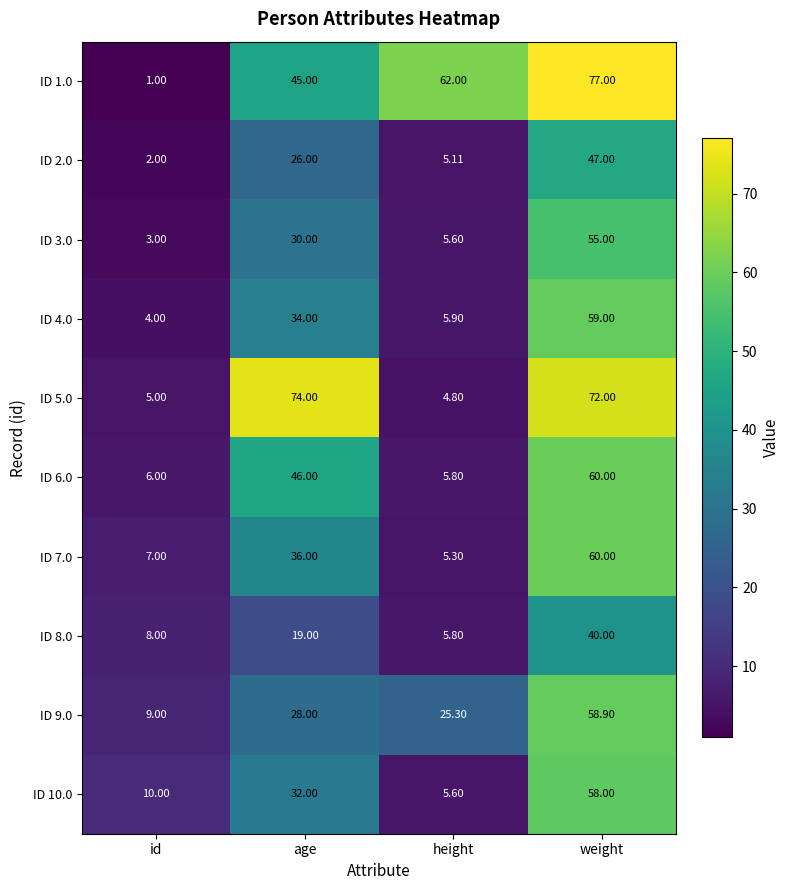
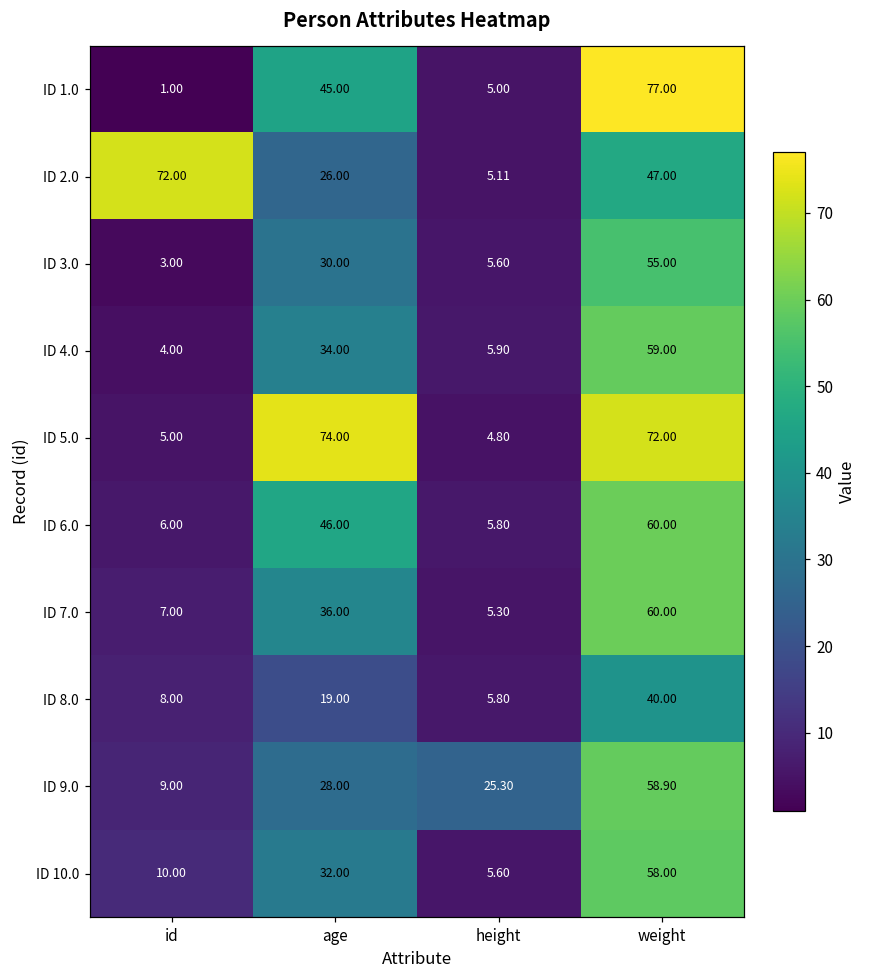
  {
    "ID 1.0": {
      "id": 1.00,
      "age": 45.00,
-     "height": 62.00,
+     "height": 5.00,
      "weight": 77.00
    },
    "ID 2.0": {
-     "id": 2.00,
+     "id": 72.00,
      "age": 26.00,
      "height": 5.11,
      "weight": 47.00
    },
    "ID 3.0": {
      "id": 3.00,
      "age": 30.00,
      "height": 5.60,
      "weight": 55.00
    },
    "ID 4.0": {
      "id": 4.00,
      "age": 34.00,
      "height": 5.90,
      "weight": 59.00
    },
    "ID 5.0": {
      "id": 5.00,
      "age": 74.00,
      "height": 4.80,
      "weight": 72.00
    },
    "ID 6.0": {
      "id": 6.00,
      "age": 46.00,
      "height": 5.80,
      "weight": 60.00
    },
    "ID 7.0": {
      "id": 7.00,
      "age": 36.00,
      "height": 5.30,
      "weight": 60.00
    },
    "ID 8.0": {
      "id": 8.00,
      "age": 19.00,
      "height": 5.80,
      "weight": 40.00
    },
    "ID 9.0": {
      "id": 9.00,
      "age": 28.00,
      "height": 25.30,
      "weight": 58.90
    },
    "ID 10.0": {
      "id": 10.00,
      "age": 32.00,
      "height": 5.60,
      "weight": 58.00
    }
  }
